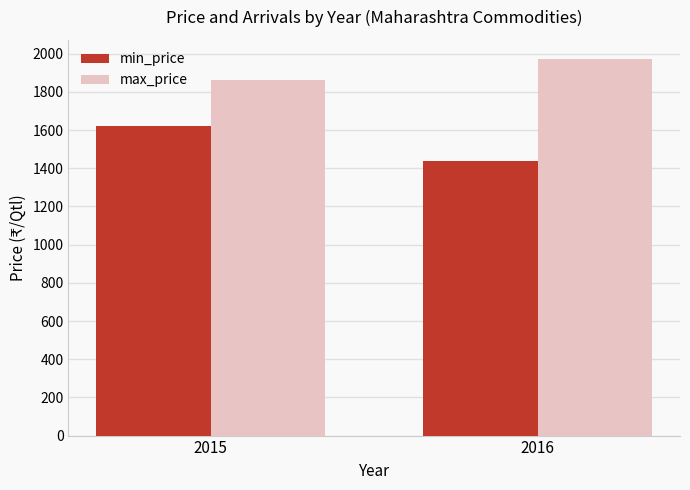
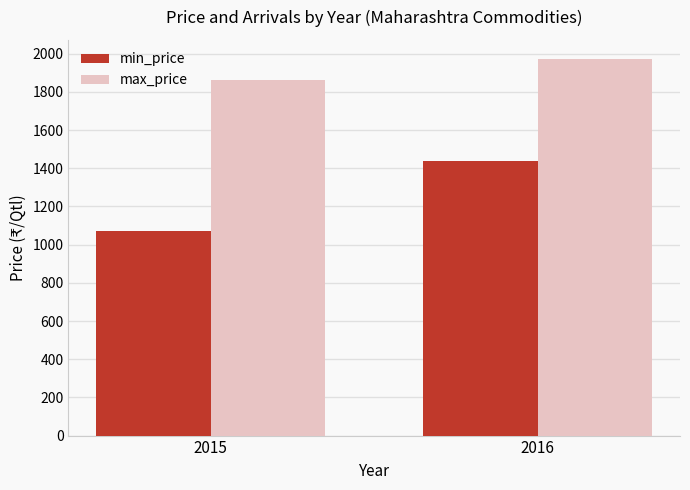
  {
    "min_price": {
-     "2015": 1620,
+     "2015": 1070,
      "2016": 1440
    },
    "max_price": {
      "2015": 1860,
      "2016": 1970
    }
  }
